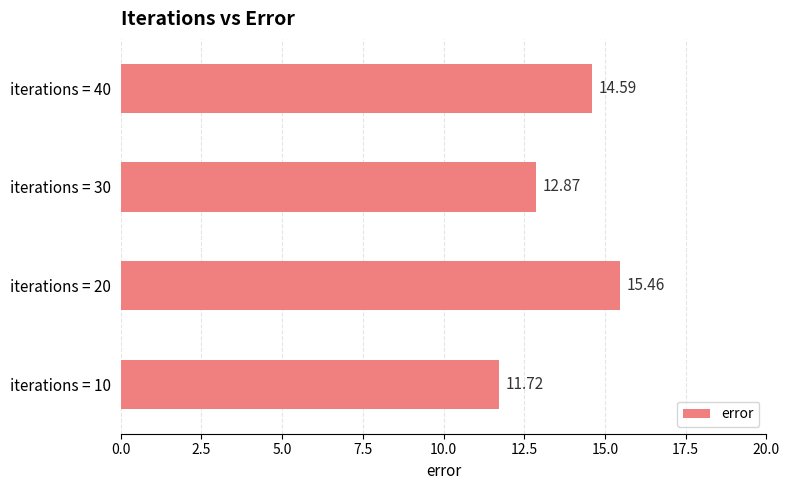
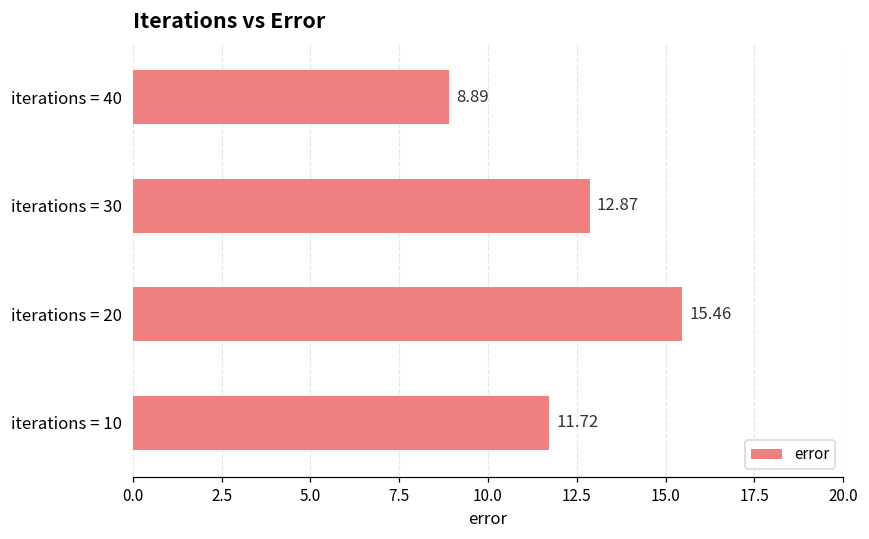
  {
-   "iterations = 40": 14.59,
+   "iterations = 40": 8.89,
    "iterations = 30": 12.87,
    "iterations = 20": 15.46,
    "iterations = 10": 11.72
  }
